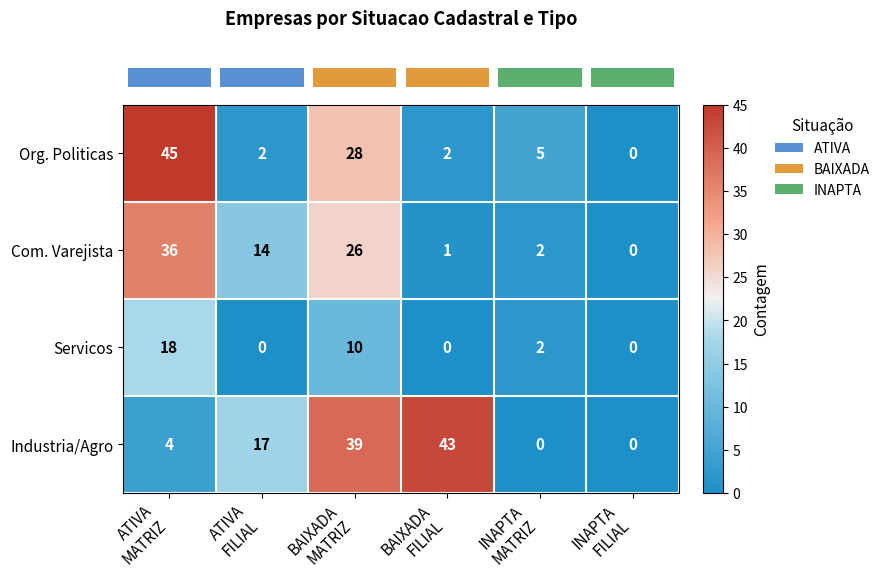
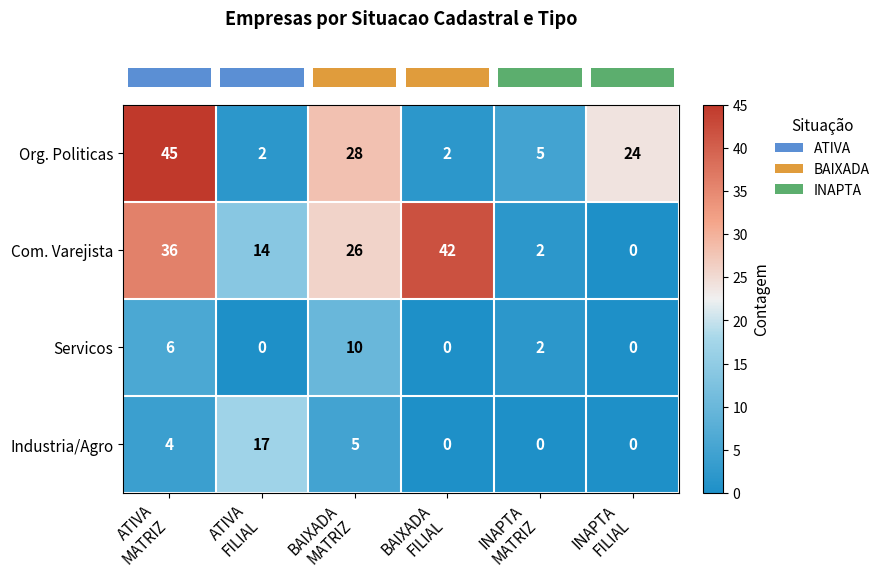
  {
    "Org. Politicas": {
      "ATIVA MATRIZ": 45,
      "ATIVA FILIAL": 2,
      "BAIXADA MATRIZ": 28,
      "BAIXADA FILIAL": 2,
      "INAPTA MATRIZ": 5,
-     "INAPTA FILIAL": 0
+     "INAPTA FILIAL": 24
    },
    "Com. Varejista": {
      "ATIVA MATRIZ": 36,
      "ATIVA FILIAL": 14,
      "BAIXADA MATRIZ": 26,
-     "BAIXADA FILIAL": 1,
+     "BAIXADA FILIAL": 42,
      "INAPTA MATRIZ": 2,
      "INAPTA FILIAL": 0
    },
    "Servicos": {
-     "ATIVA MATRIZ": 18,
+     "ATIVA MATRIZ": 6,
      "ATIVA FILIAL": 0,
      "BAIXADA MATRIZ": 10,
      "BAIXADA FILIAL": 0,
      "INAPTA MATRIZ": 2,
      "INAPTA FILIAL": 0
    },
    "Industria/Agro": {
      "ATIVA MATRIZ": 4,
      "ATIVA FILIAL": 17,
-     "BAIXADA MATRIZ": 39,
-     "BAIXADA FILIAL": 43,
+     "BAIXADA MATRIZ": 5,
+     "BAIXADA FILIAL": 0,
      "INAPTA MATRIZ": 0,
      "INAPTA FILIAL": 0
    }
  }
